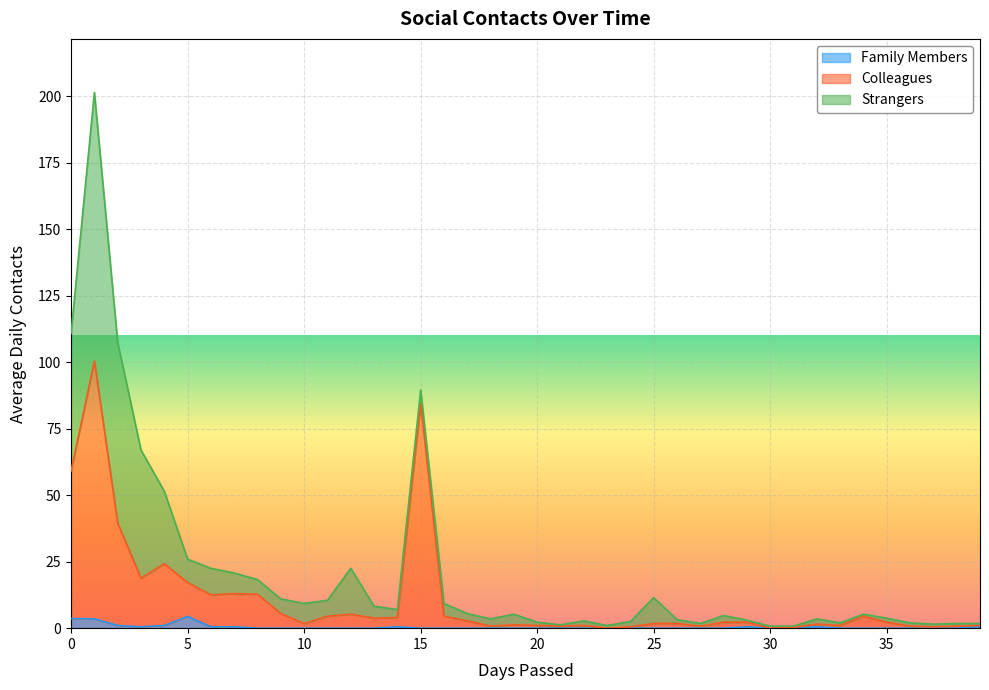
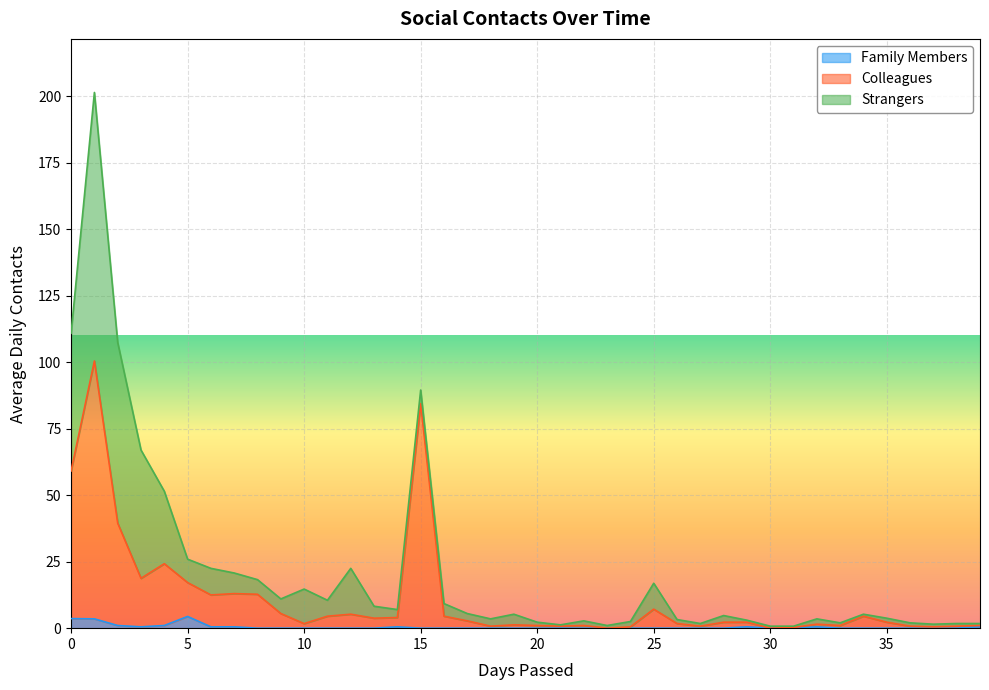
  {
    "Family Members": {
      "0": 4,
      "5": 4,
      "10": 0,
      "15": 0,
      "20": 0,
      "25": 0,
      "35": 0
    },
    "Colleagues": {
      "0": 56,
      "5": 13,
      "10": 2,
      "15": 84,
      "20": 1,
-     "25": 2,
+     "25": 7,
      "35": 2
    },
    "Strangers": {
      "0": 52,
      "5": 9,
-     "10": 8,
+     "10": 13,
      "15": 5,
      "20": 1,
      "25": 10,
      "35": 2
    }
  }
